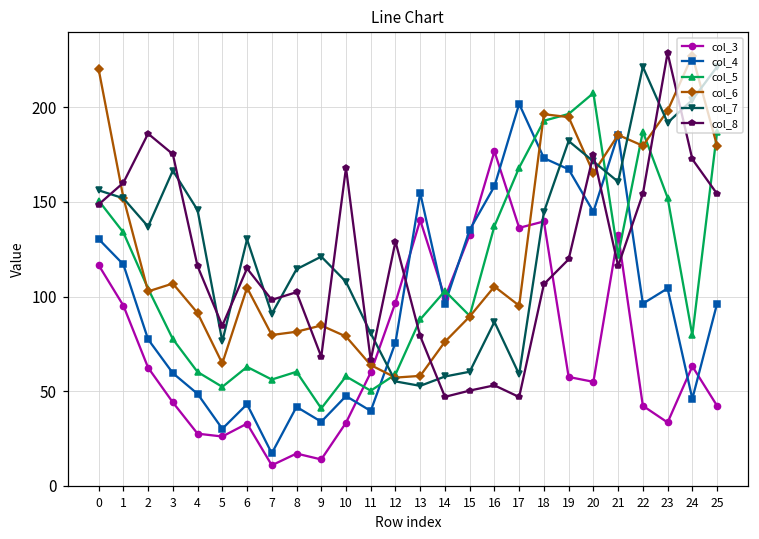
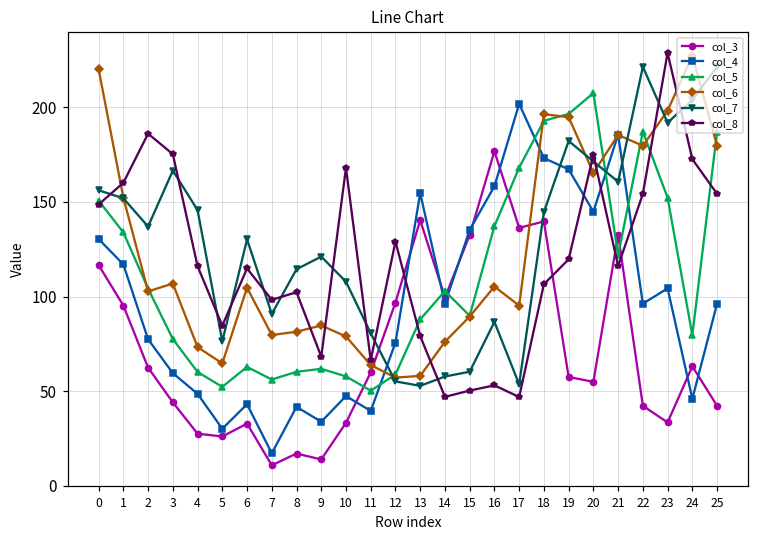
  {
    "col_3": {
      "0": 117,
      "1": 95,
      "2": 62,
      "3": 44,
      "4": 28,
      "5": 26,
      "6": 33,
      "7": 11,
      "8": 17,
      "9": 14,
      "10": 33,
      "11": 60,
      "12": 97,
      "13": 140,
      "14": 99,
      "15": 133,
      "16": 177,
      "17": 136,
      "18": 140,
      "19": 58,
      "20": 55,
      "21": 133,
      "22": 42,
      "23": 34,
      "24": 63,
      "25": 42
    },
    "col_4": {
      "0": 130,
      "1": 117,
      "2": 77,
      "3": 60,
      "4": 49,
      "5": 30,
      "6": 43,
      "7": 17,
      "8": 42,
      "9": 34,
      "10": 47,
      "11": 40,
      "12": 76,
      "13": 155,
      "14": 96,
      "15": 135,
      "16": 158,
      "17": 202,
      "18": 173,
      "19": 167,
      "20": 145,
      "22": 96,
      "23": 104,
      "24": 46,
      "25": 96
    },
    "col_5": {
      "0": 151,
      "1": 134,
      "3": 78,
      "4": 60,
      "5": 52,
      "6": 63,
      "7": 56,
      "8": 60,
-     "9": 41,
+     "9": 62,
      "10": 58,
      "11": 50,
      "12": 59,
      "13": 88,
      "14": 103,
      "16": 137,
      "17": 168,
      "18": 193,
      "19": 196,
      "20": 207,
      "21": 122,
      "22": 187,
      "23": 152,
      "24": 80
    },
    "col_6": {
      "0": 220,
      "3": 107,
-     "4": 91,
+     "4": 73,
      "5": 65,
      "6": 105,
      "7": 80,
      "8": 81,
      "9": 85,
      "10": 79,
      "11": 64,
      "12": 57,
      "13": 58,
      "14": 76,
      "16": 105,
      "17": 95,
      "18": 196,
      "19": 195,
      "20": 165,
      "22": 180,
      "23": 198,
      "25": 180
    },
    "col_7": {
      "0": 156,
      "2": 137,
      "3": 167,
      "4": 146,
      "5": 76,
      "6": 130,
      "7": 91,
      "8": 114,
      "9": 121,
      "10": 108,
      "11": 81,
      "12": 55,
      "13": 53,
      "14": 58,
      "15": 60,
      "16": 87,
-     "17": 59,
+     "17": 54,
      "18": 145,
      "19": 182,
      "20": 171,
      "21": 161,
      "22": 221,
      "23": 192
    },
    "col_8": {
      "0": 149,
      "1": 160,
      "2": 186,
      "3": 175,
      "4": 116,
      "5": 85,
      "6": 115,
      "7": 98,
      "8": 102,
      "9": 68,
      "10": 168,
      "11": 66,
      "12": 129,
      "13": 79,
      "14": 47,
      "15": 50,
      "16": 53,
      "17": 47,
      "18": 107,
      "19": 120,
      "20": 175,
      "21": 116,
      "22": 154,
      "23": 229,
      "24": 173,
      "25": 154
    }
  }
